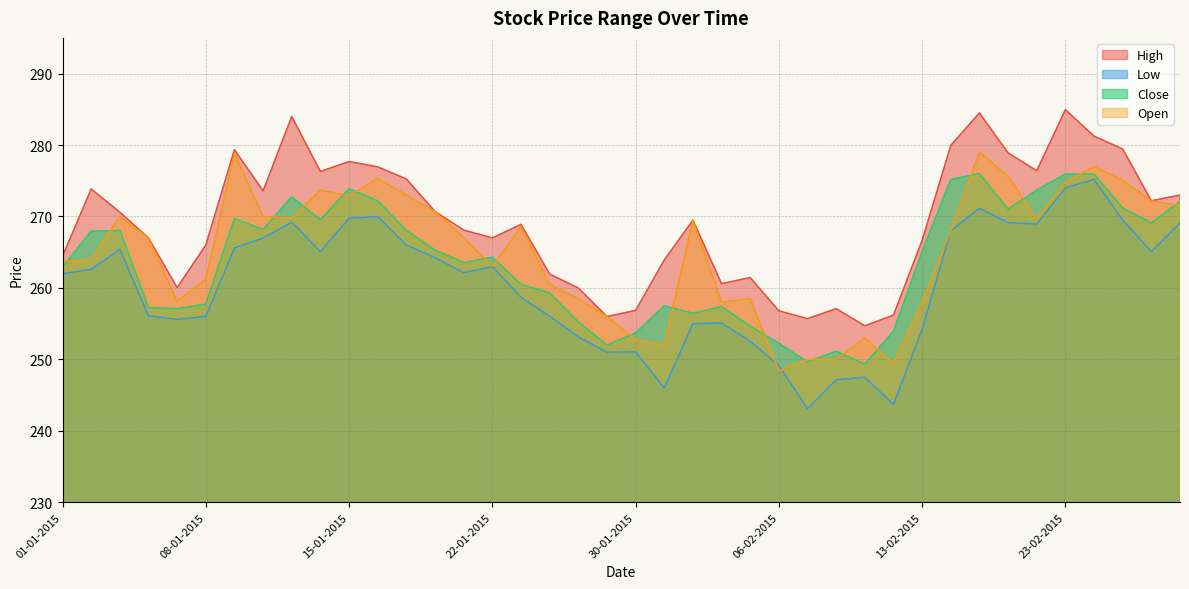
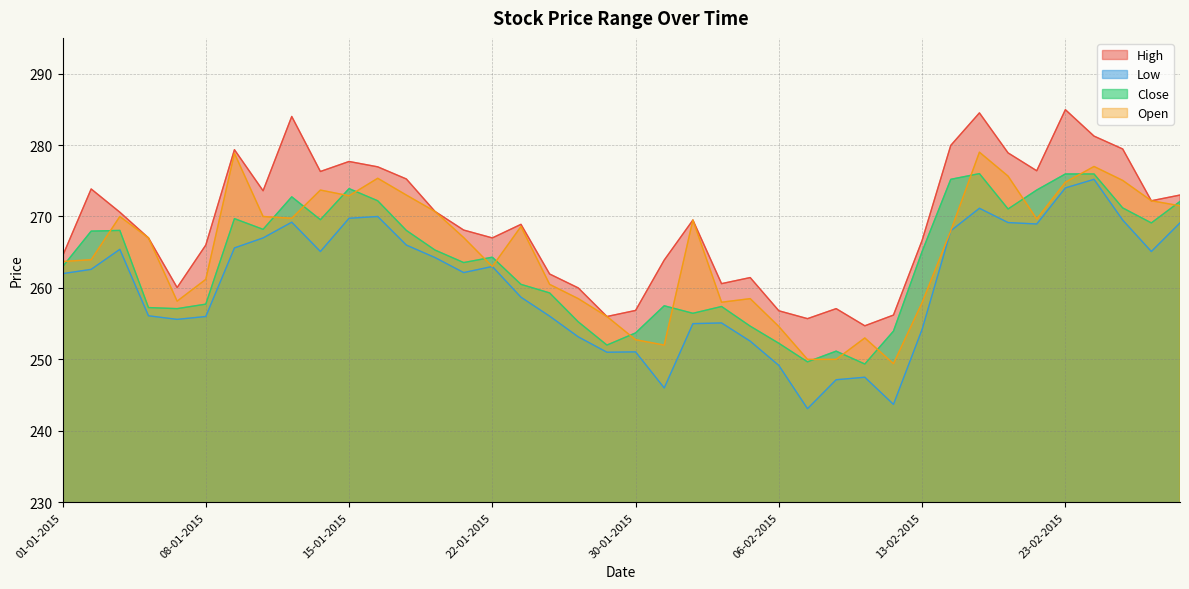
  {
    "High": {
      "01-01-2015": 264,
      "08-01-2015": 266,
      "15-01-2015": 278,
      "22-01-2015": 267,
      "30-01-2015": 257,
      "06-02-2015": 257,
      "13-02-2015": 267,
      "23-02-2015": 285
    },
    "Low": {
      "01-01-2015": 262,
      "08-01-2015": 256,
      "15-01-2015": 270,
      "30-01-2015": 251,
      "06-02-2015": 249,
      "13-02-2015": 254,
      "23-02-2015": 274
    },
    "Close": {
      "01-01-2015": 263,
      "08-01-2015": 258,
      "15-01-2015": 274,
      "22-01-2015": 264,
      "30-01-2015": 254,
      "06-02-2015": 252,
      "13-02-2015": 265,
      "23-02-2015": 276
    },
    "Open": {
      "01-01-2015": 264,
      "08-01-2015": 261,
      "15-01-2015": 273,
      "30-01-2015": 253,
-     "06-02-2015": 248,
+     "06-02-2015": 255,
      "13-02-2015": 258,
      "23-02-2015": 275
    }
  }
